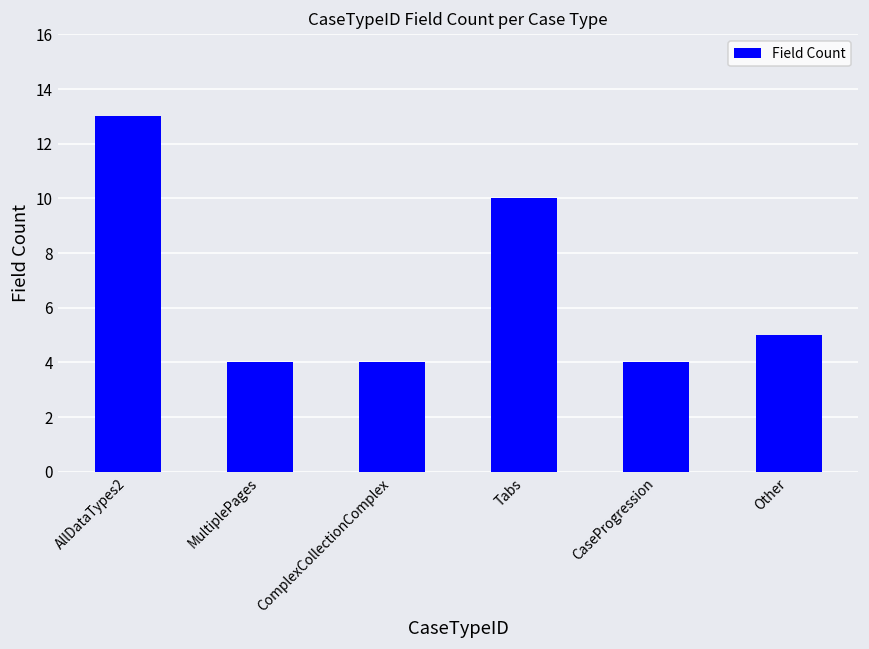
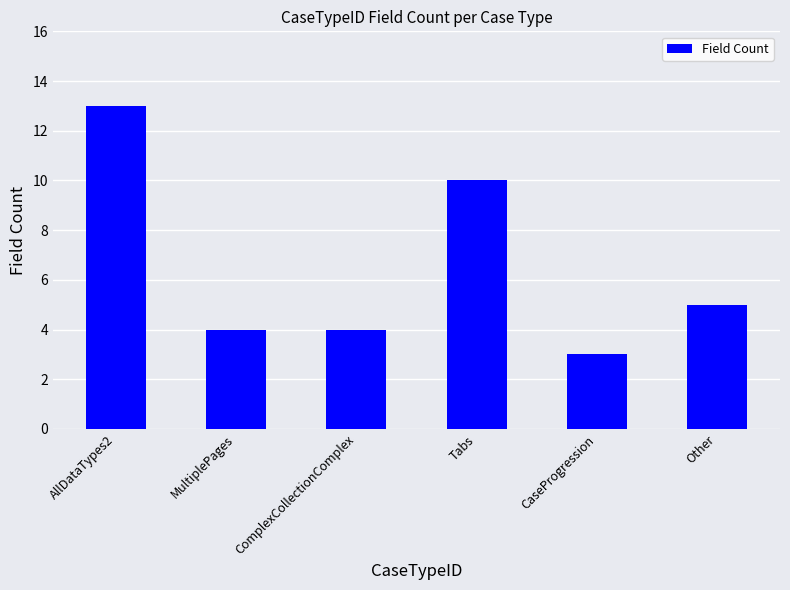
  {
    "AllDataTypes2": 13,
    "MultiplePages": 4,
    "ComplexCollectionComplex": 4,
    "Tabs": 10,
-   "CaseProgression": 4,
+   "CaseProgression": 3,
    "Other": 5
  }
